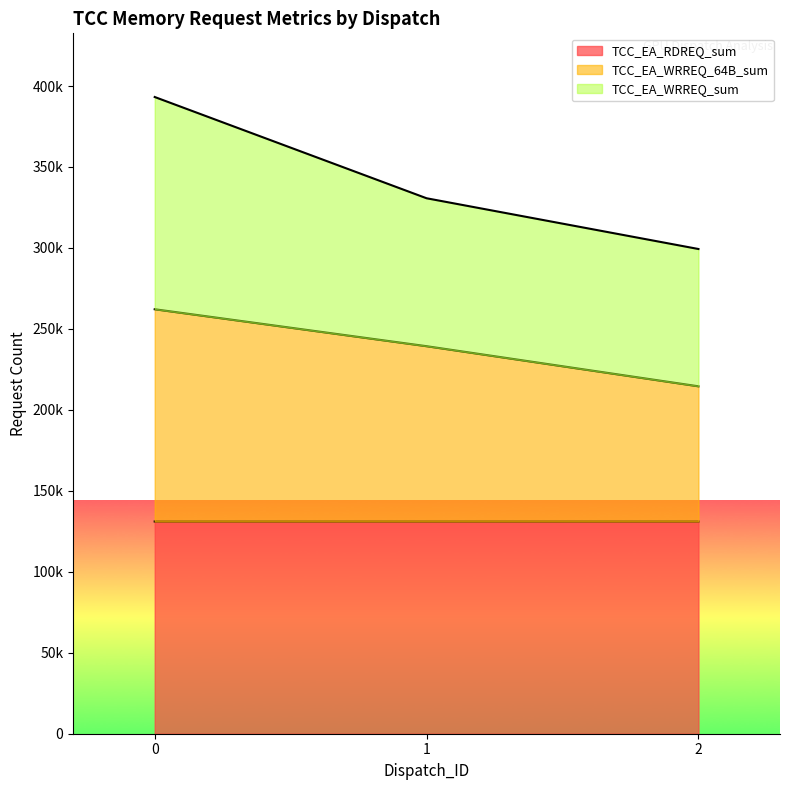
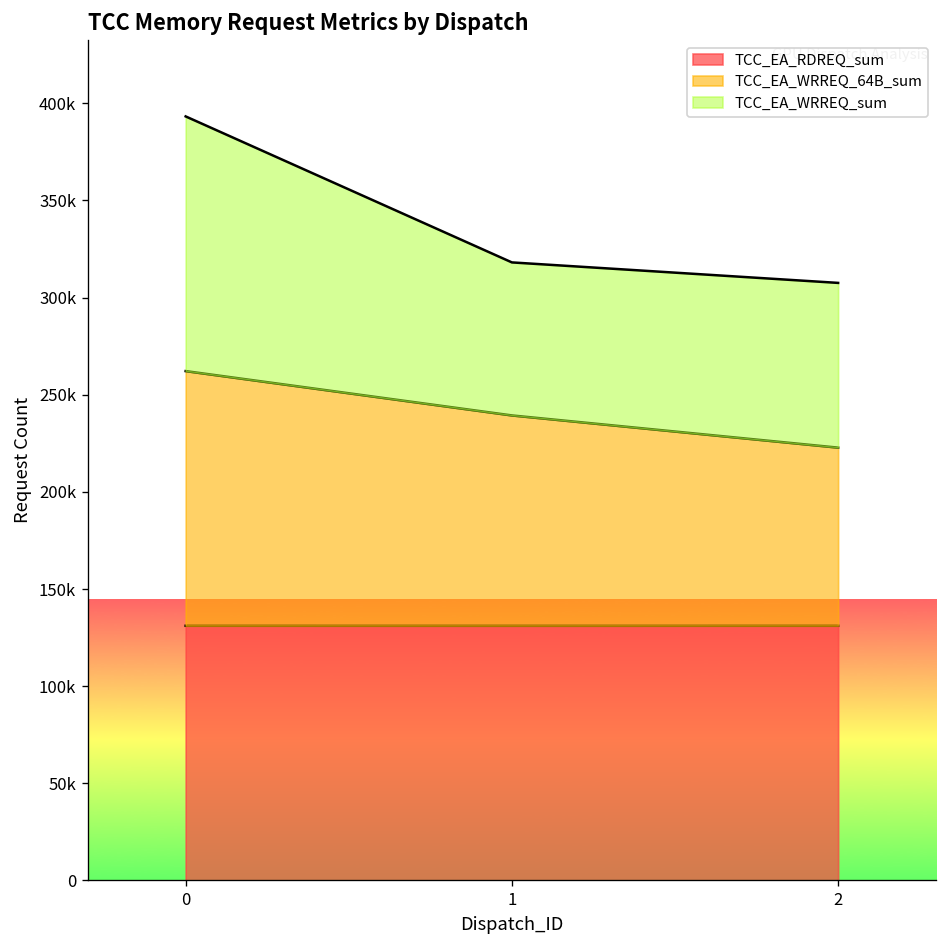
  {
    "TCC_EA_RDREQ_sum": {
      "0": 131000,
      "1": 131000,
      "2": 131000
    },
    "TCC_EA_WRREQ_64B_sum": {
      "0": 131000,
      "1": 108000,
-     "2": 83000
+     "2": 92000
    },
    "TCC_EA_WRREQ_sum": {
      "0": 131000,
-     "1": 91000,
+     "1": 79000,
      "2": 85000
    }
  }
